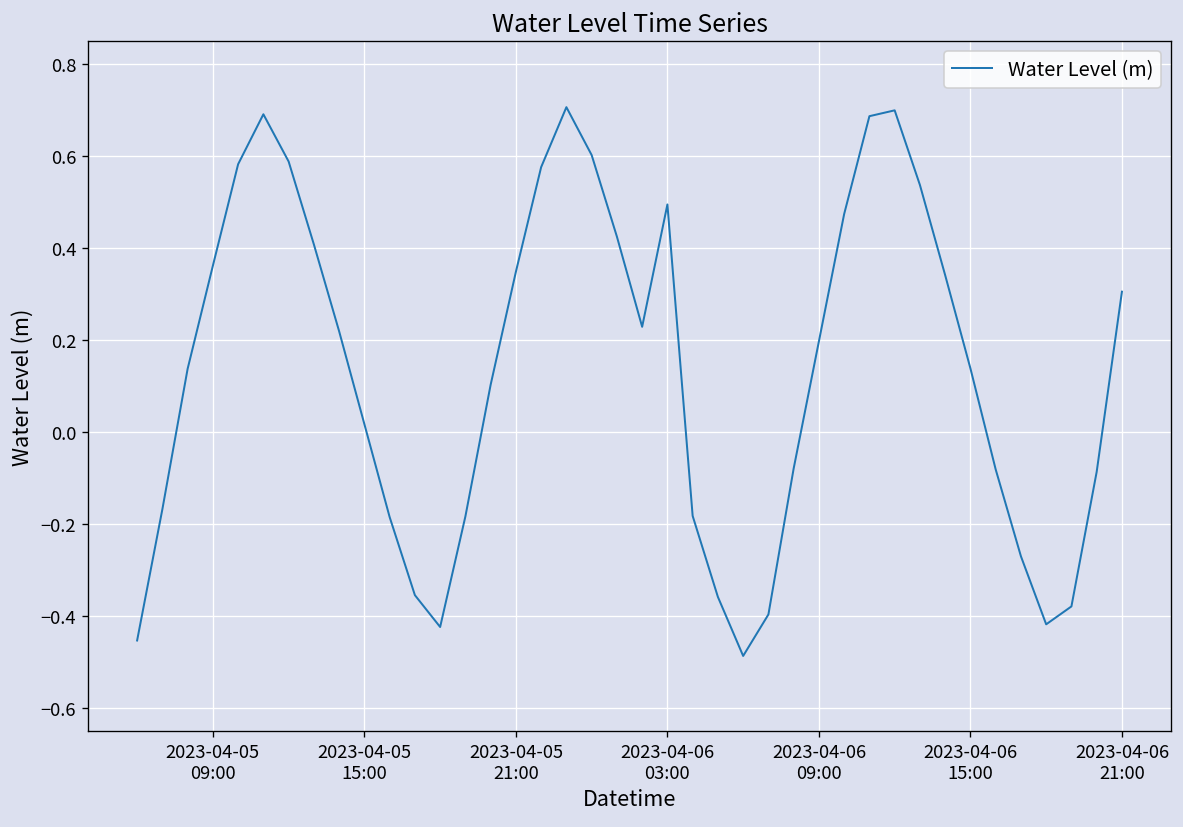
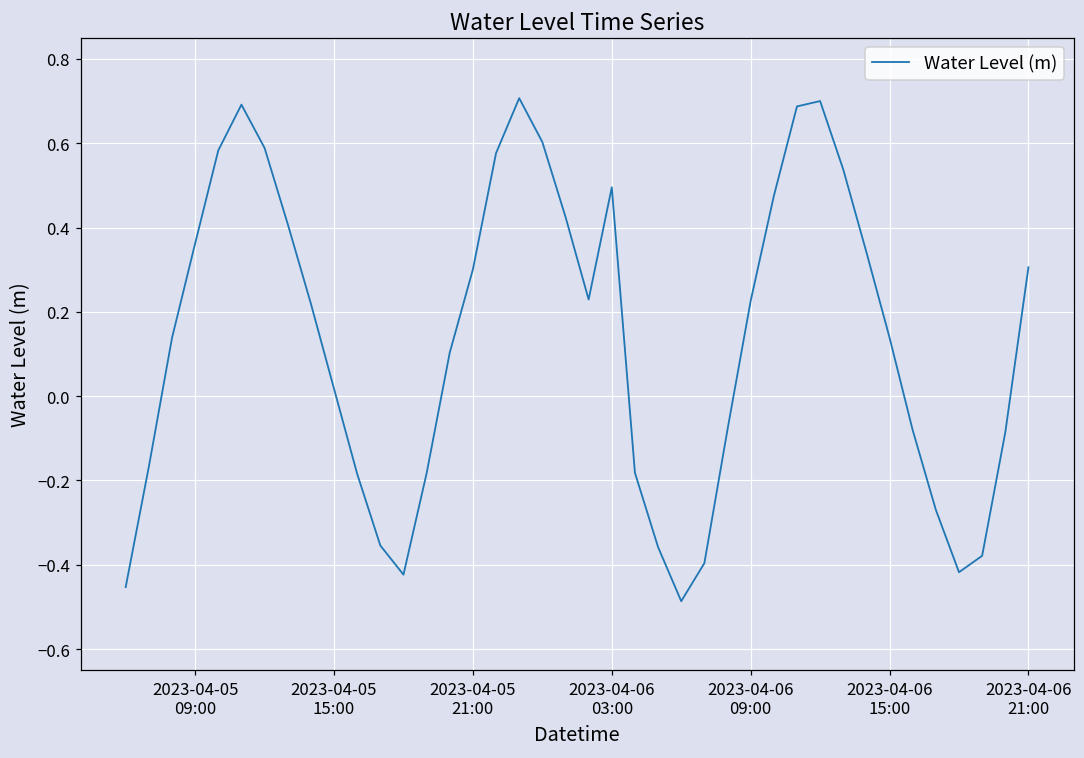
  {
    "2023-04-05 09:00": 0.36,
    "2023-04-05 15:00": 0.02,
-   "2023-04-05 21:00": 0.35,
+   "2023-04-05 21:00": 0.30,
    "2023-04-06 03:00": 0.50,
-   "2023-04-06 09:00": 0.20,
+   "2023-04-06 09:00": 0.23,
    "2023-04-06 15:00": 0.14,
    "2023-04-06 21:00": 0.31
  }
